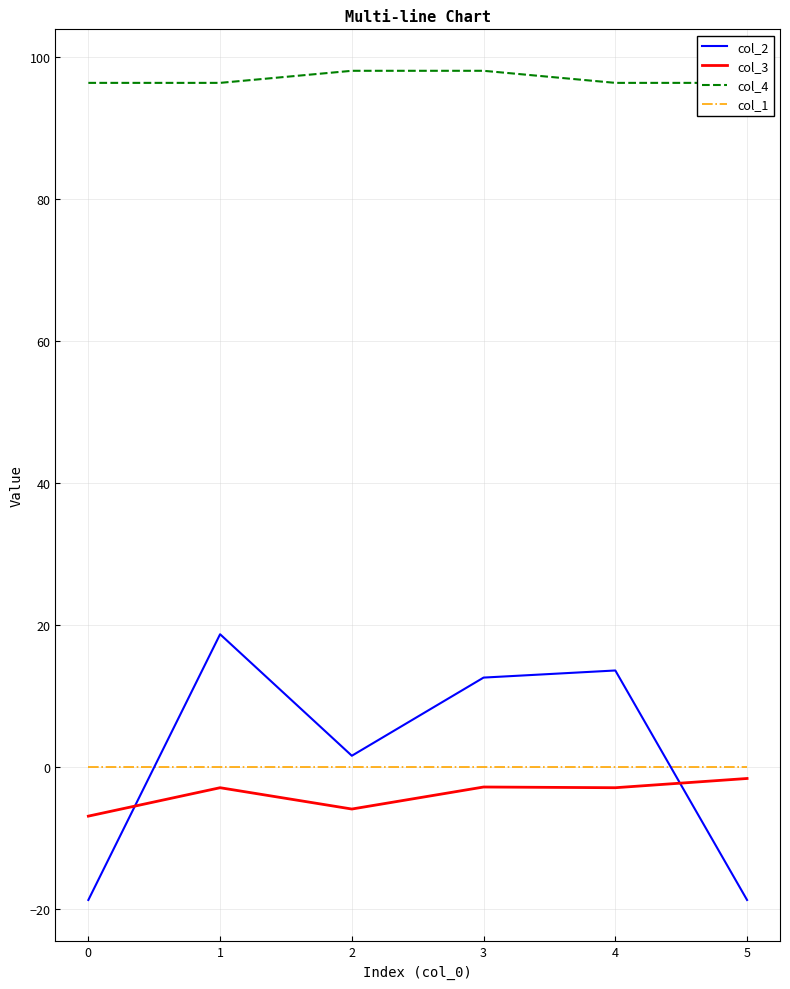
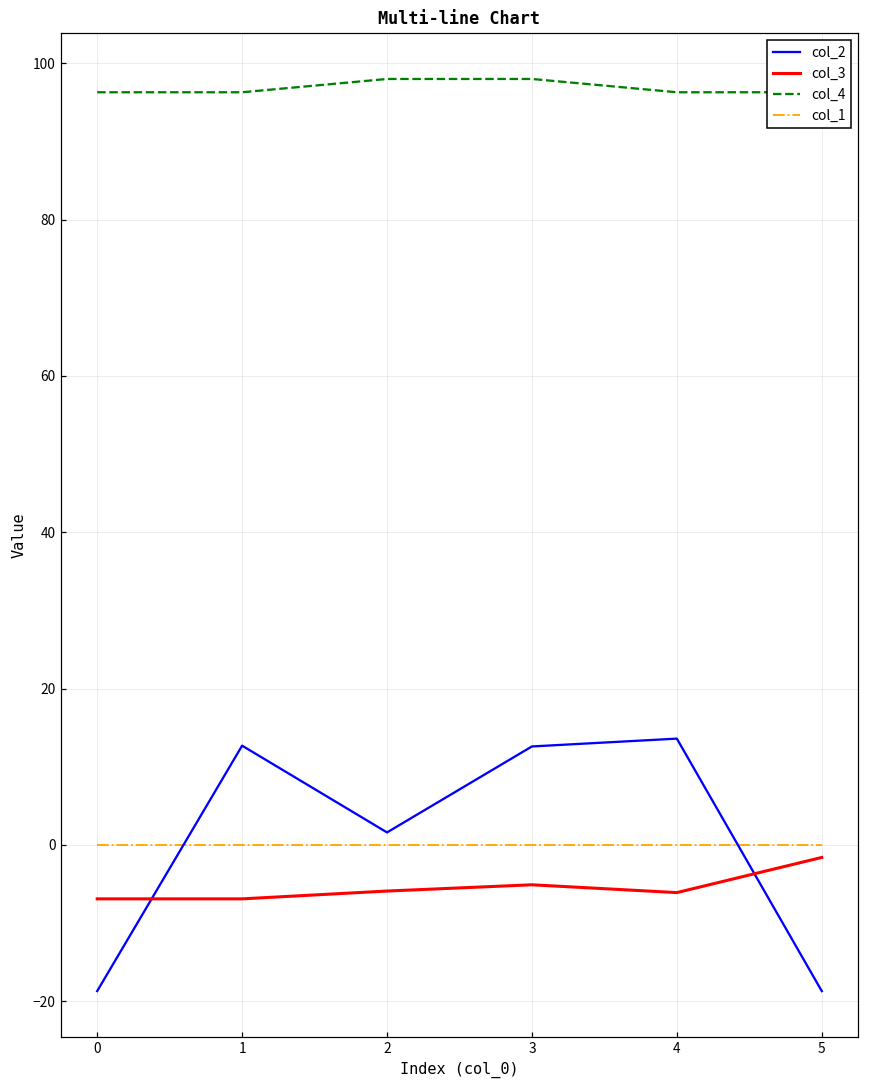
  {
    "col_2": {
      "0": -19,
-     "1": 19,
+     "1": 13,
      "2": 2,
      "3": 13,
      "4": 14,
      "5": -19
    },
    "col_3": {
      "0": -7,
-     "1": -3,
+     "1": -7,
      "2": -6,
-     "3": -3,
-     "4": -3,
+     "3": -5,
+     "4": -6,
      "5": -2
    },
    "col_4": {
      "0": 96,
      "1": 96,
      "2": 98,
      "3": 98,
      "4": 96
    },
    "col_1": {
      "0": 0,
      "1": 0,
      "2": 0,
      "3": 0,
      "4": 0,
      "5": 0
    }
  }
